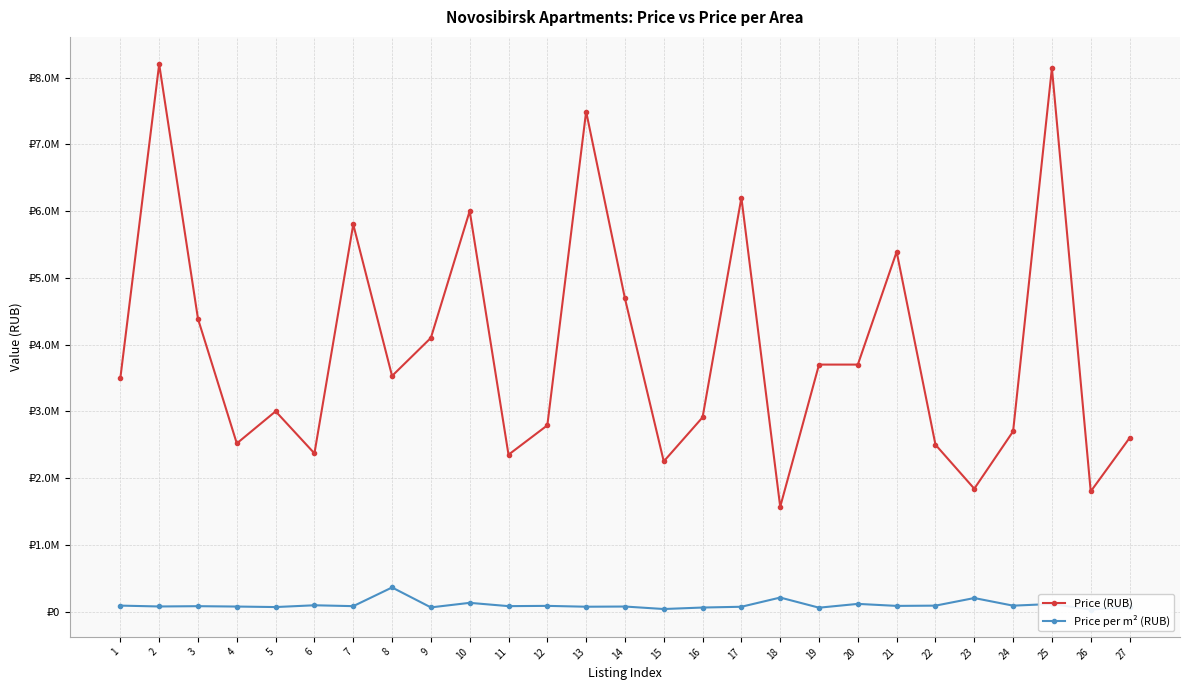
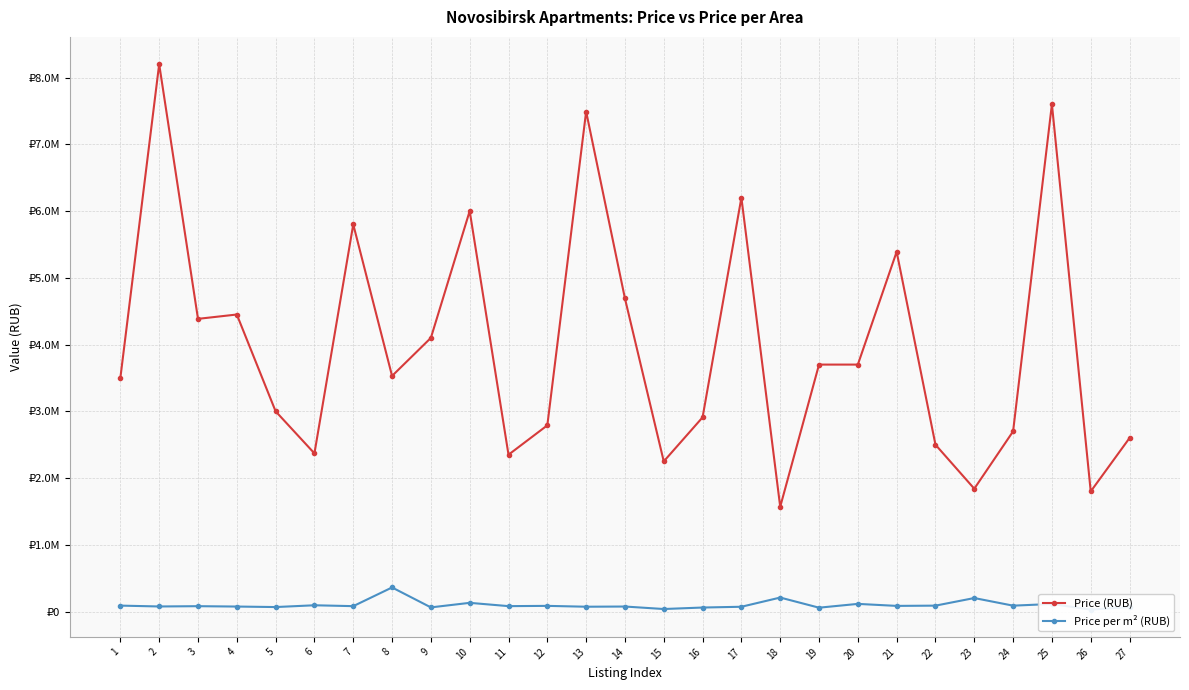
  {
    "Price (RUB)": {
      "1": "₽3500000",
      "2": "₽8200000",
      "3": "₽4400000",
-     "4": "₽2500000",
+     "4": "₽4500000",
      "5": "₽3000000",
      "6": "₽2400000",
      "7": "₽5800000",
      "8": "₽3500000",
      "9": "₽4100000",
      "10": "₽6000000",
      "11": "₽2400000",
      "12": "₽2800000",
      "13": "₽7500000",
      "14": "₽4700000",
      "15": "₽2300000",
      "16": "₽2900000",
      "17": "₽6200000",
      "18": "₽1600000",
      "19": "₽3700000",
      "20": "₽3700000",
      "21": "₽5400000",
      "22": "₽2500000",
      "23": "₽1800000",
      "24": "₽2700000",
-     "25": "₽8100000",
+     "25": "₽7600000",
      "26": "₽1800000",
      "27": "₽2600000"
    },
    "Price per m² (RUB)": {
      "1": "₽100000",
      "2": "₽100000",
      "3": "₽100000",
      "4": "₽100000",
      "5": "₽100000",
      "6": "₽100000",
      "7": "₽100000",
      "8": "₽400000",
      "9": "₽100000",
      "10": "₽100000",
      "11": "₽100000",
      "12": "₽100000",
      "13": "₽100000",
      "14": "₽100000",
      "15": "₽0",
      "16": "₽100000",
      "17": "₽100000",
      "18": "₽200000",
      "19": "₽100000",
      "20": "₽100000",
      "21": "₽100000",
      "22": "₽100000",
      "23": "₽200000",
      "24": "₽100000"
    }
  }
